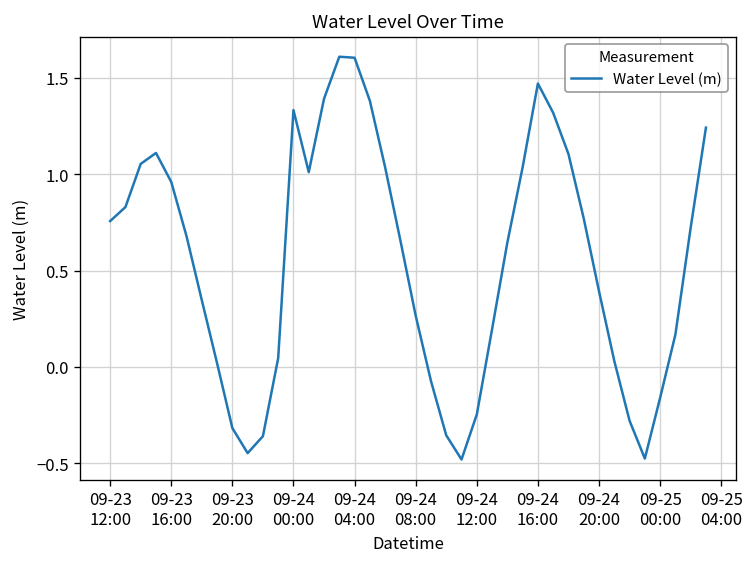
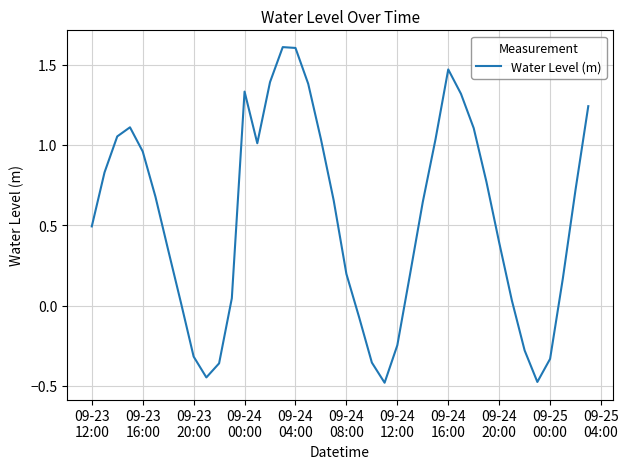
  {
-   "09-23 12:00": 0.76,
+   "09-23 12:00": 0.49,
    "09-23 16:00": 0.96,
    "09-23 20:00": -0.32,
    "09-24 00:00": 1.33,
    "09-24 04:00": 1.60,
-   "09-24 08:00": 0.27,
+   "09-24 08:00": 0.20,
    "09-24 12:00": -0.25,
    "09-24 16:00": 1.47,
    "09-24 20:00": 0.39,
-   "09-25 00:00": -0.16
+   "09-25 00:00": -0.33
  }
